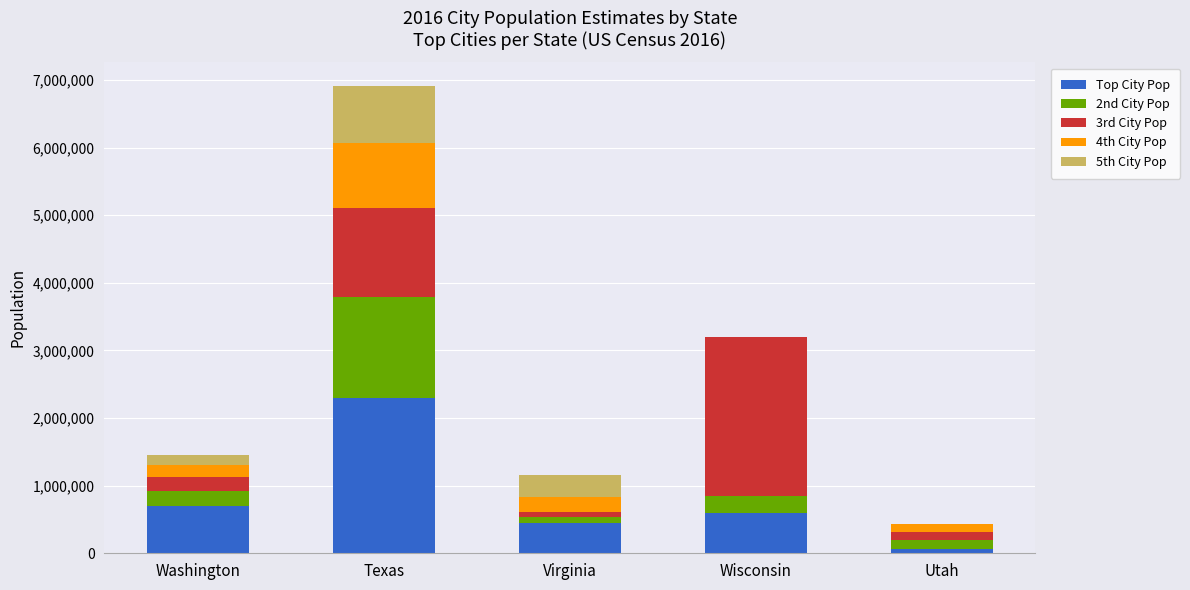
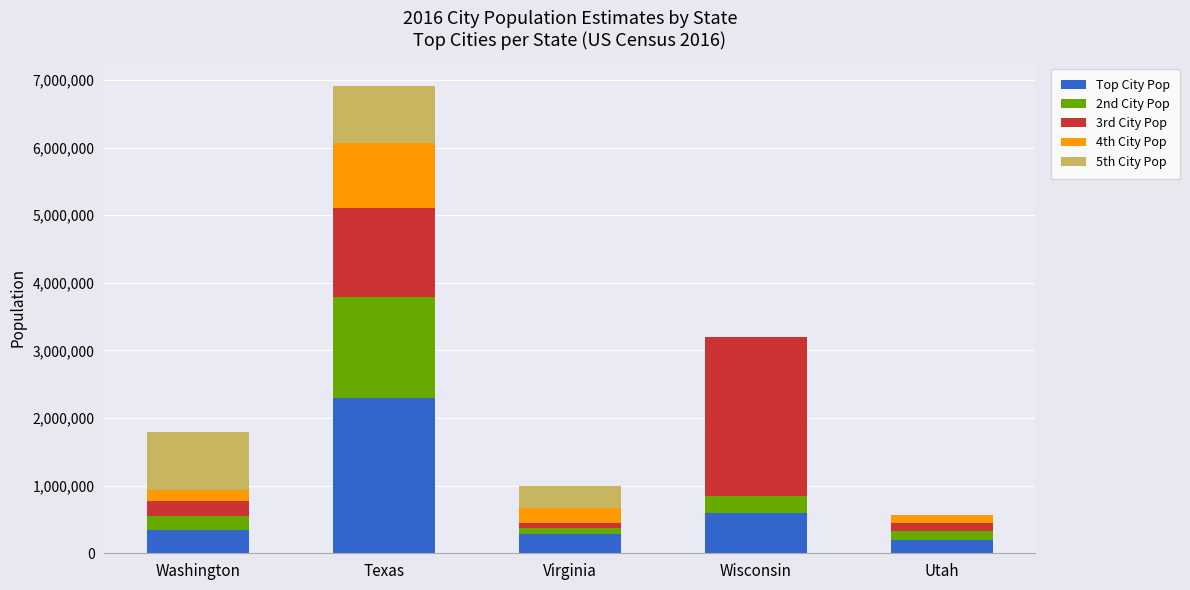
  {
    "Top City Pop": {
-     "Washington": "700,000",
+     "Washington": "300,000",
      "Texas": "2,300,000",
-     "Virginia": "500,000",
+     "Virginia": "300,000",
      "Wisconsin": "600,000",
-     "Utah": "100,000"
+     "Utah": "200,000"
    },
    "2nd City Pop": {
      "Washington": "200,000",
      "Texas": "1,500,000",
      "Virginia": "100,000",
      "Wisconsin": "300,000",
      "Utah": "100,000"
    },
    "3rd City Pop": {
      "Washington": "200,000",
      "Texas": "1,300,000",
      "Virginia": "100,000",
      "Wisconsin": "2,400,000",
      "Utah": "100,000"
    },
    "4th City Pop": {
      "Washington": "200,000",
      "Texas": "900,000",
      "Virginia": "200,000",
      "Wisconsin": "0",
      "Utah": "100,000"
    },
    "5th City Pop": {
-     "Washington": "100,000",
+     "Washington": "800,000",
      "Texas": "900,000",
      "Virginia": "300,000",
      "Wisconsin": "0",
      "Utah": "0"
    }
  }
